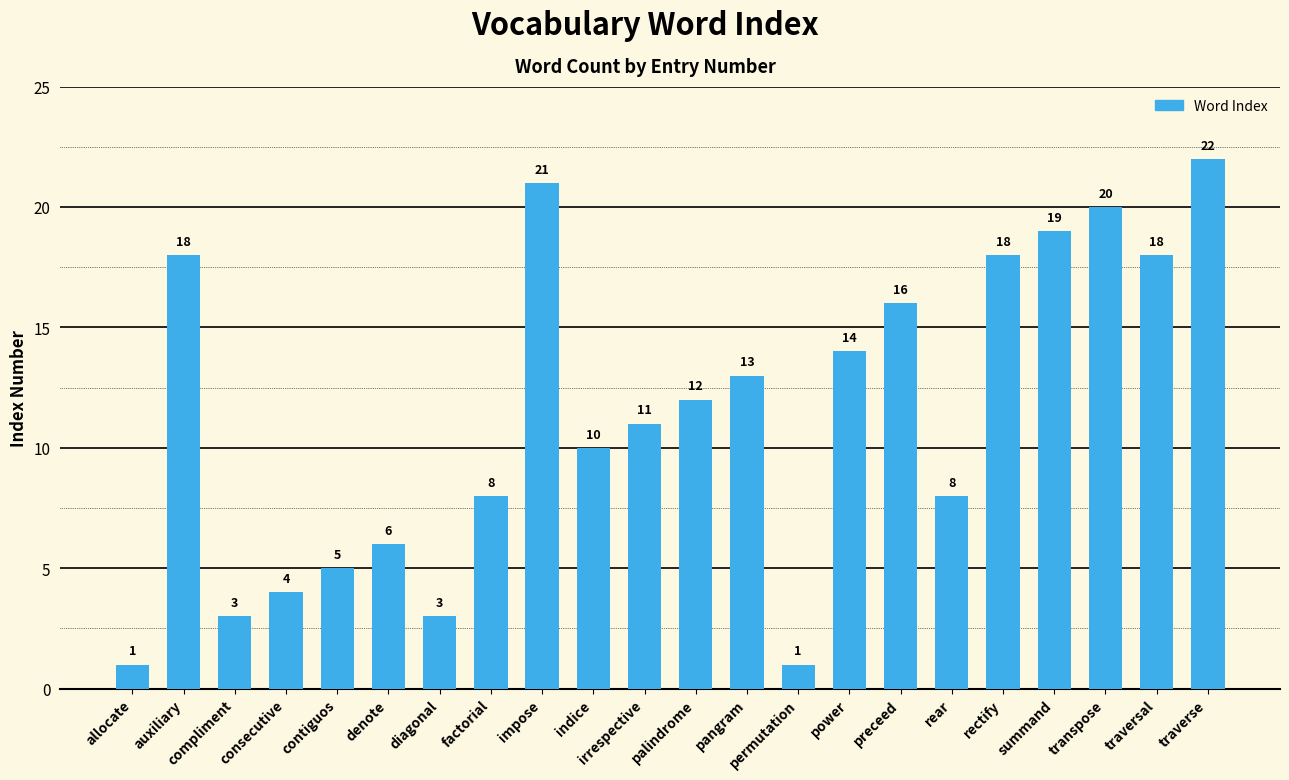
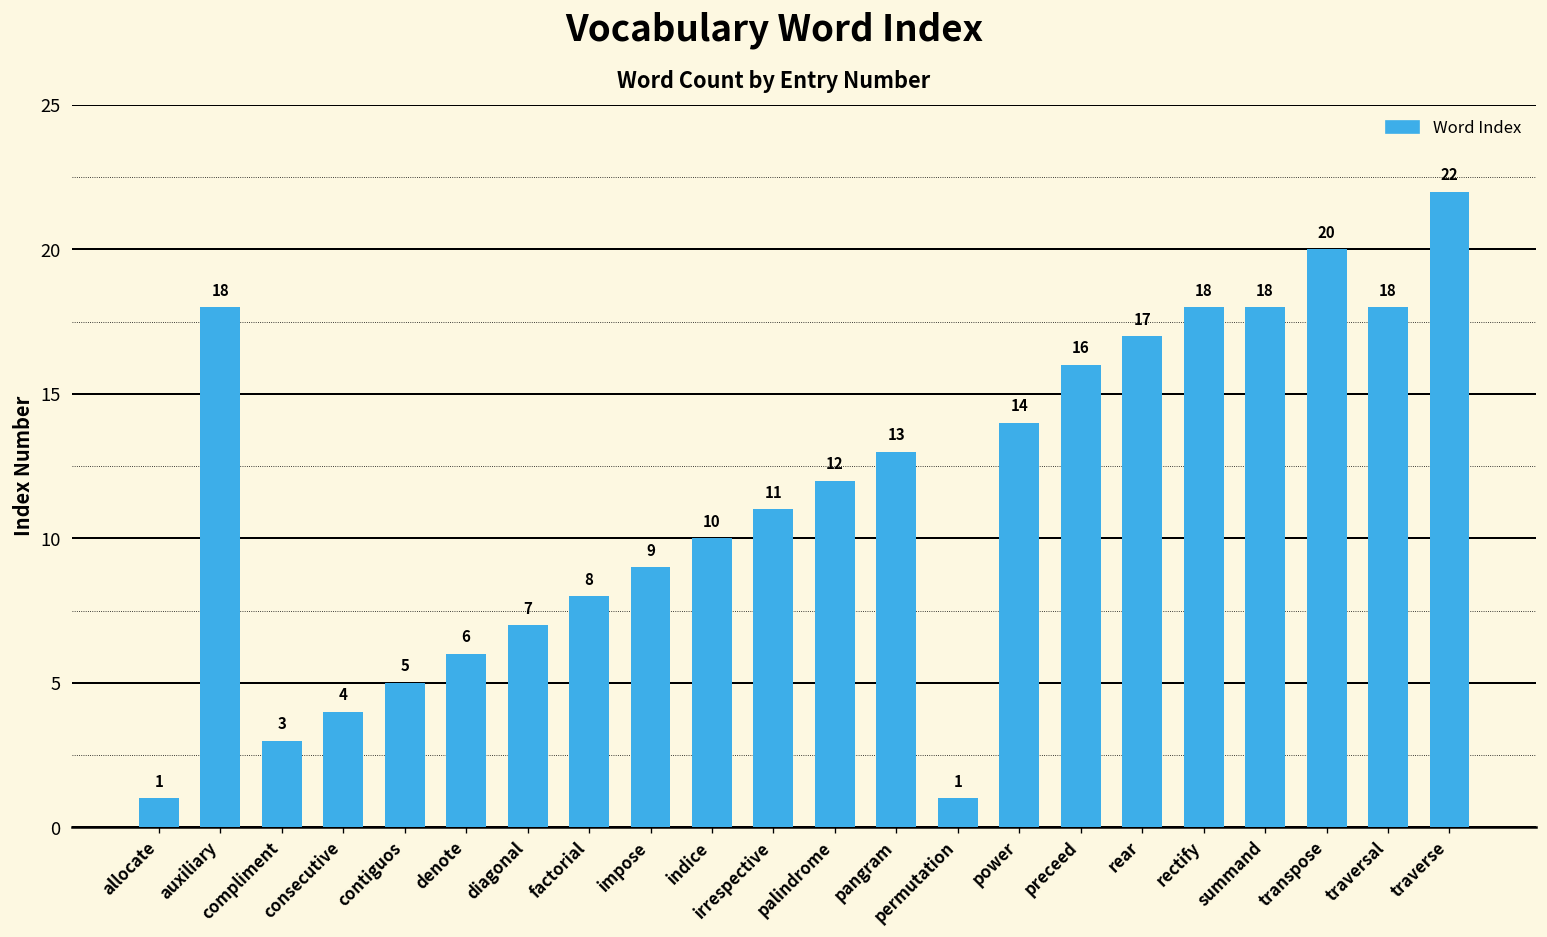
  {
    "allocate": 1,
    "auxiliary": 18,
    "compliment": 3,
    "consecutive": 4,
    "contiguos": 5,
    "denote": 6,
-   "diagonal": 3,
+   "diagonal": 7,
    "factorial": 8,
-   "impose": 21,
+   "impose": 9,
    "indice": 10,
    "irrespective": 11,
    "palindrome": 12,
    "pangram": 13,
    "permutation": 1,
    "power": 14,
    "preceed": 16,
-   "rear": 8,
+   "rear": 17,
    "rectify": 18,
-   "summand": 19,
+   "summand": 18,
    "transpose": 20,
    "traversal": 18,
    "traverse": 22
  }
